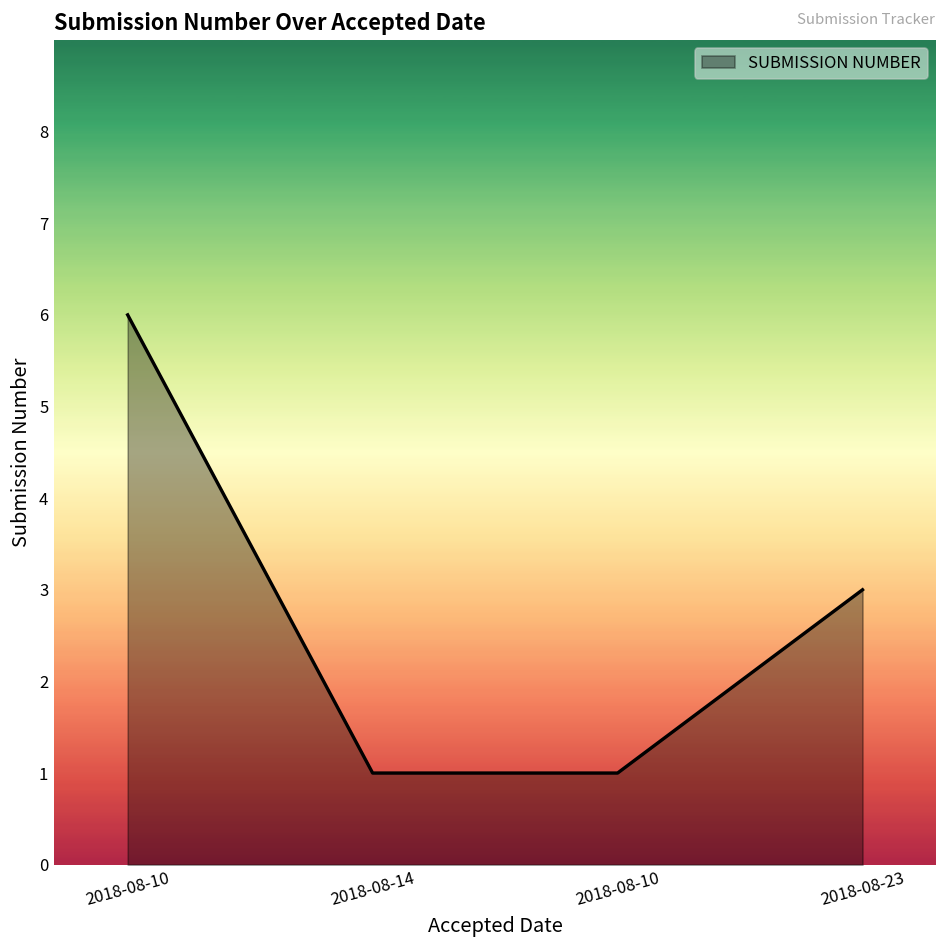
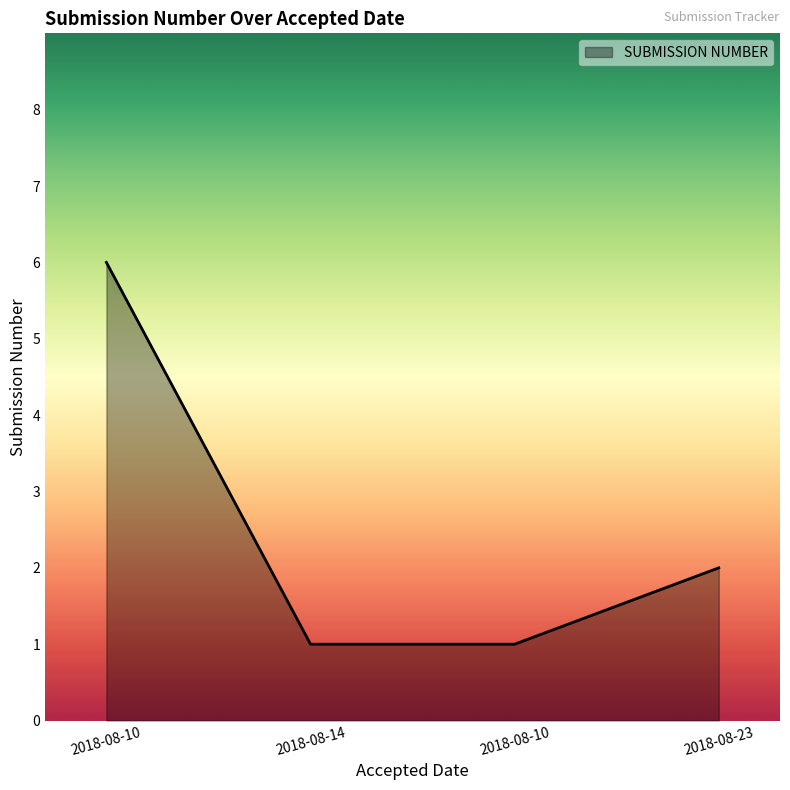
  {
    "2018-08-14": 1,
-   "2018-08-23": 3
+   "2018-08-23": 2
  }
